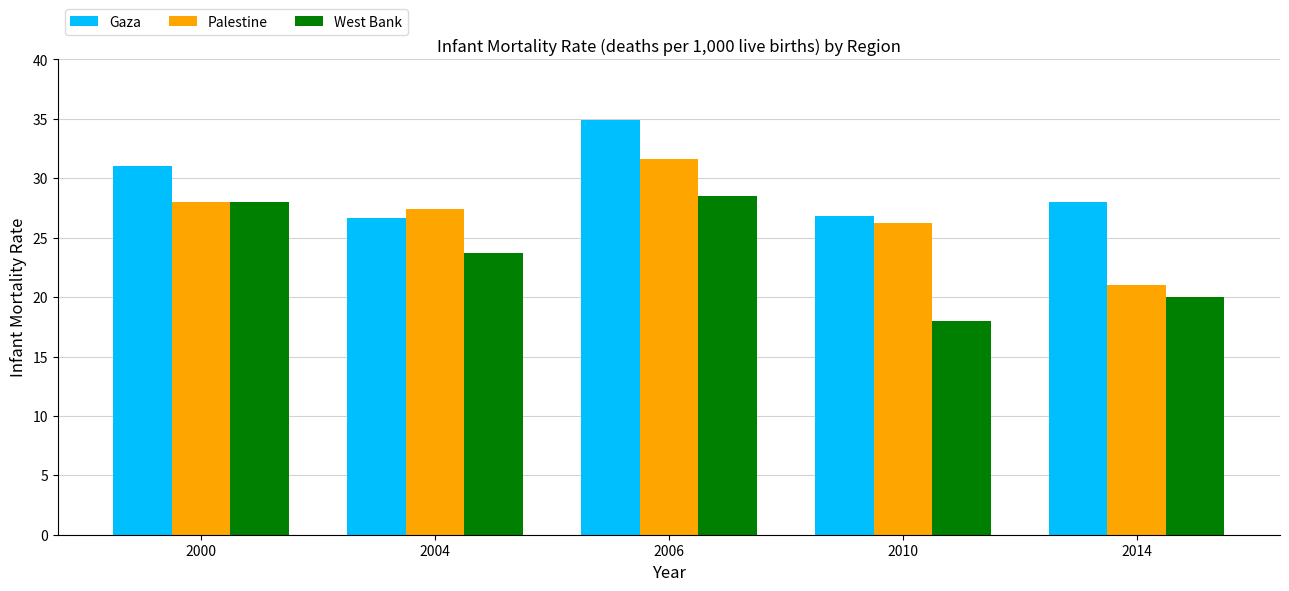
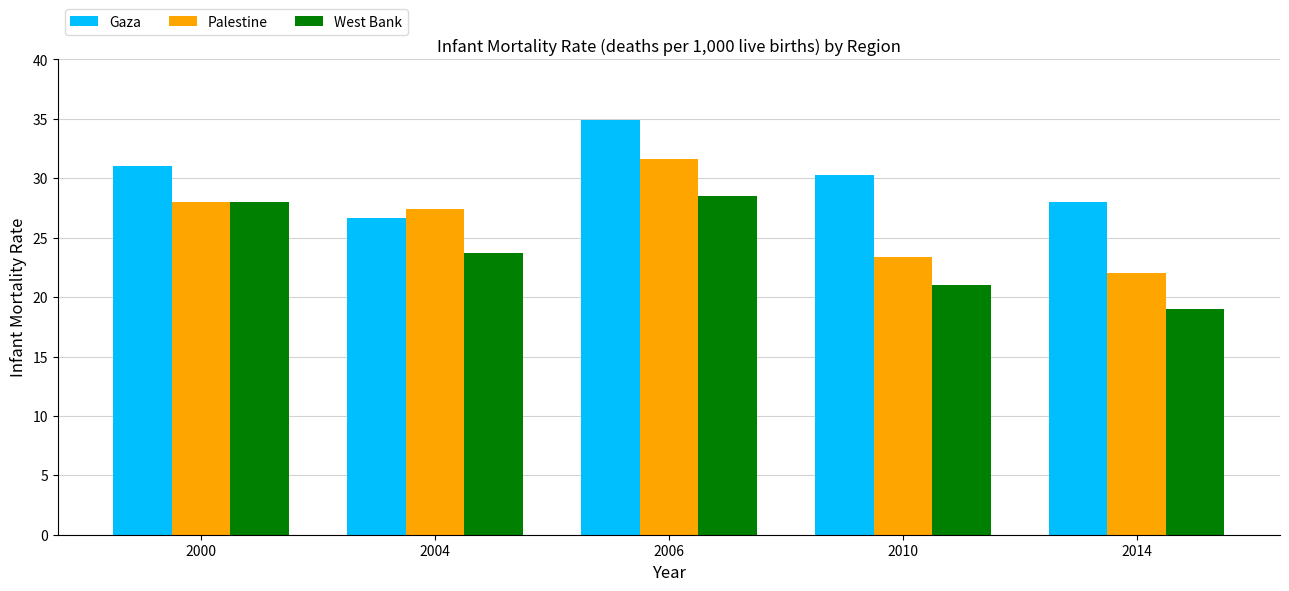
  {
    "Gaza": {
      "2000": 31.0,
      "2004": 26.7,
      "2006": 34.9,
-     "2010": 26.8,
+     "2010": 30.3,
      "2014": 28.0
    },
    "Palestine": {
      "2000": 28.0,
      "2004": 27.4,
      "2006": 31.6,
-     "2010": 26.2,
-     "2014": 21
+     "2010": 23.4,
+     "2014": 22
    },
    "West Bank": {
      "2000": 28,
      "2004": 23.7,
      "2006": 28.5,
-     "2010": 18,
-     "2014": 20
+     "2010": 21,
+     "2014": 19
    }
  }
